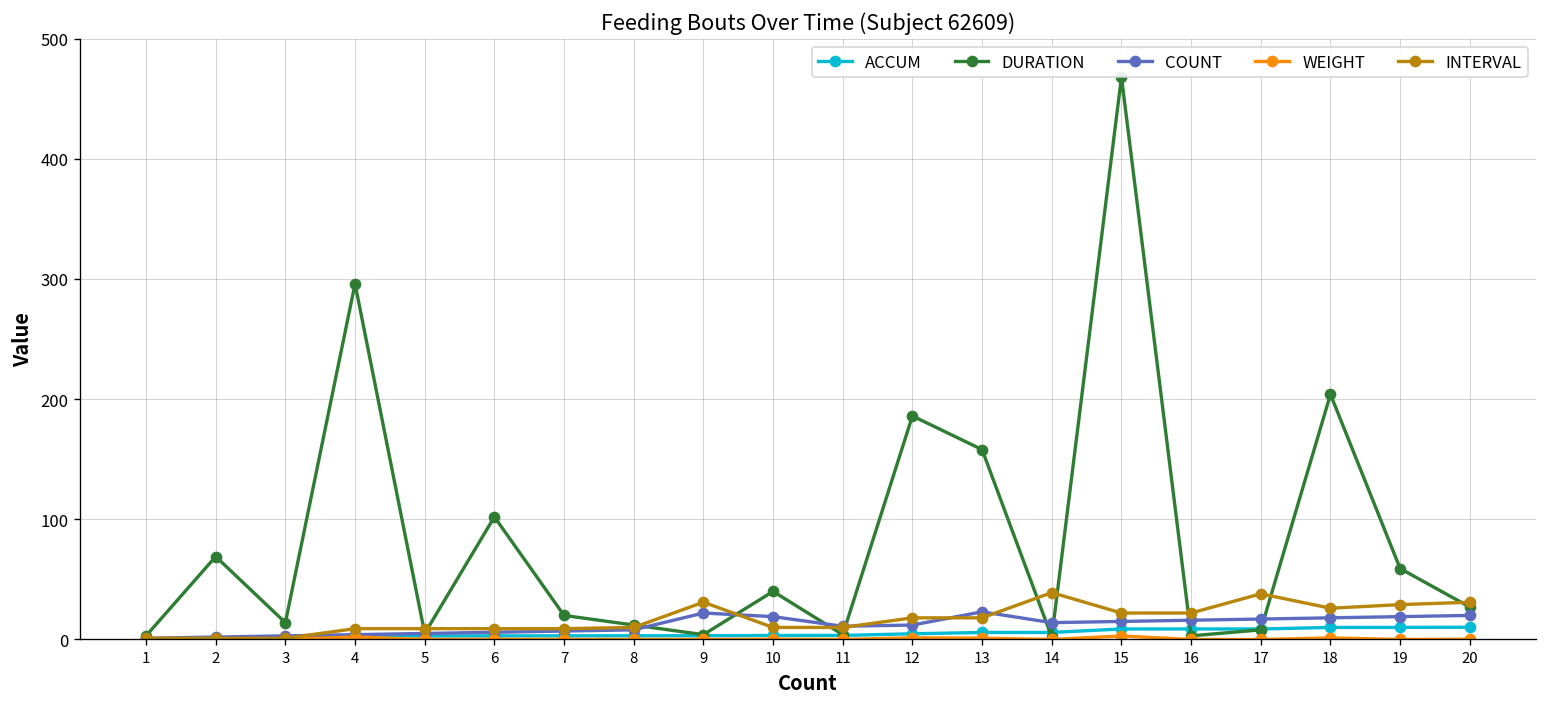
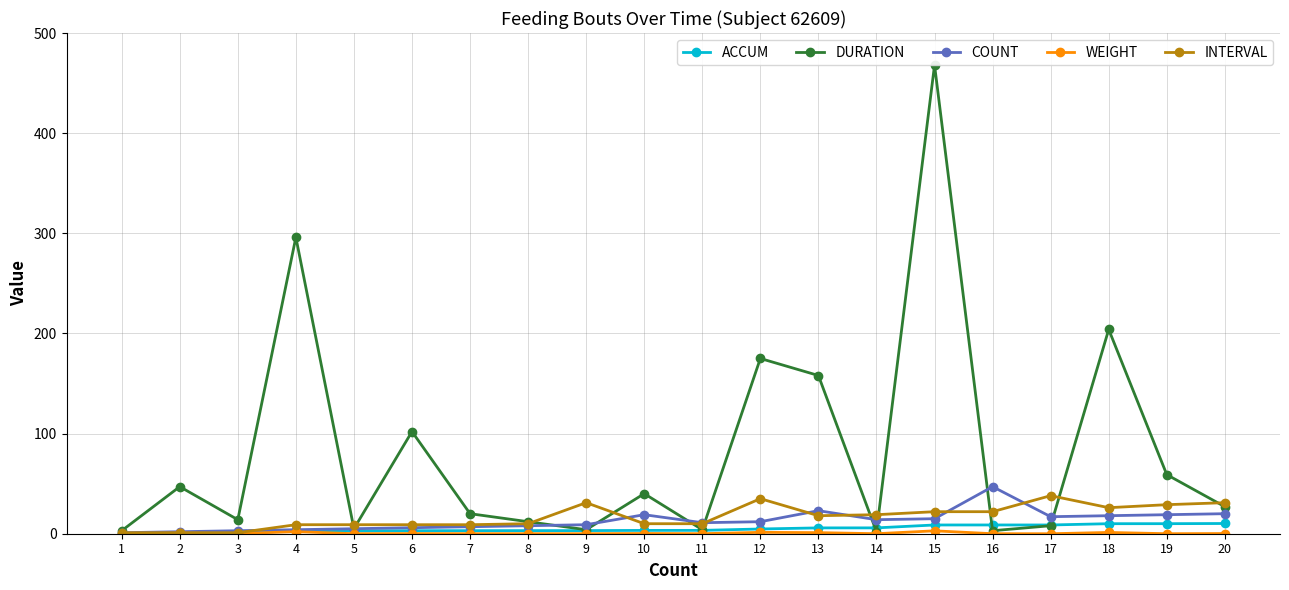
  {
    "ACCUM": {
      "6": 3,
      "7": 3,
      "8": 3,
      "10": 3,
      "12": 5,
      "13": 6,
      "14": 6,
      "15": 9,
      "16": 9,
      "18": 10,
      "19": 10,
      "20": 10
    },
    "DURATION": {
-     "2": 69,
+     "2": 47,
      "3": 14,
      "4": 296,
      "6": 102,
      "7": 20,
      "10": 40,
-     "12": 186,
+     "12": 175,
      "13": 158,
      "16": 3,
      "18": 204,
      "19": 59,
      "20": 27
    },
    "COUNT": {
      "6": 6,
-     "9": 22,
+     "9": 9,
      "10": 19,
      "12": 12,
      "13": 23,
      "14": 14,
      "15": 15,
-     "16": 16,
+     "16": 47,
      "17": 17,
      "18": 18,
      "19": 19,
      "20": 20
    },
    "WEIGHT": {
      "5": 0,
      "6": 0,
      "7": 0,
      "8": 0,
      "9": 0,
      "10": 0,
      "11": 0,
      "12": 1,
      "13": 1,
      "15": 3,
      "16": 0,
      "17": 0,
      "18": 1,
      "19": 0,
      "20": 0
    },
    "INTERVAL": {
      "4": 9,
      "5": 9,
      "6": 9,
      "9": 31,
      "10": 10,
-     "12": 18,
+     "12": 35,
      "13": 18,
-     "14": 39,
+     "14": 19,
      "15": 22,
      "16": 22,
      "17": 38,
      "18": 26,
      "19": 29,
      "20": 31
    }
  }
